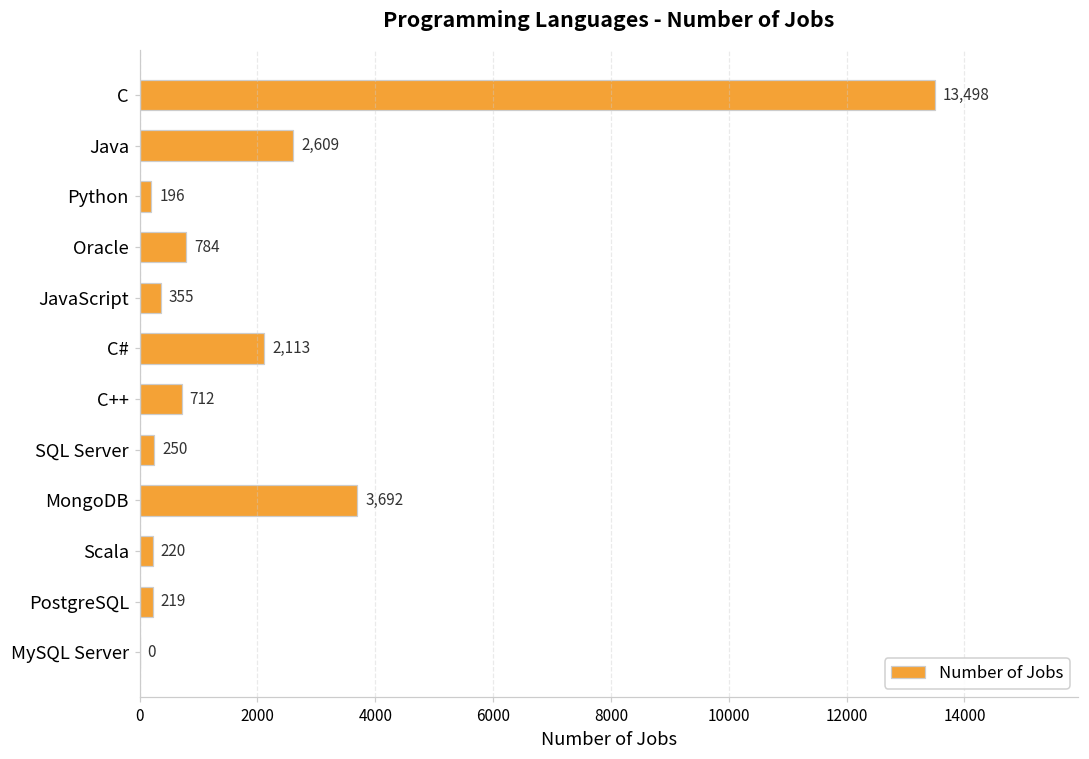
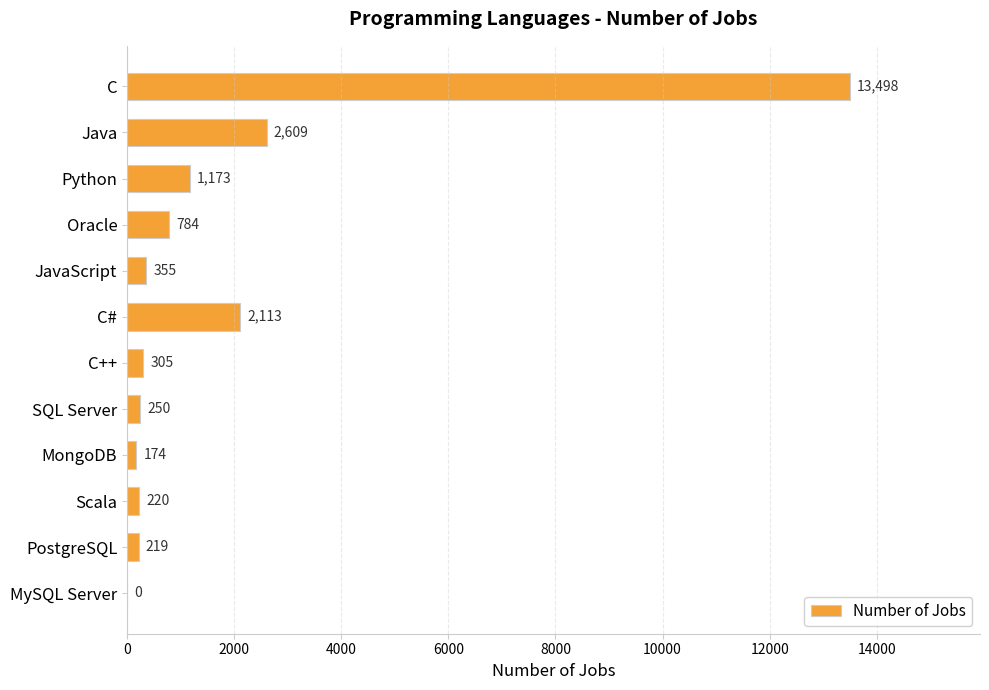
  {
    "C": "13,498",
    "Java": "2,609",
-   "Python": "196",
+   "Python": "1,173",
    "Oracle": "784",
    "JavaScript": "355",
    "C#": "2,113",
-   "C++": "712",
+   "C++": "305",
    "SQL Server": "250",
-   "MongoDB": "3,692",
+   "MongoDB": "174",
    "Scala": "220",
    "PostgreSQL": "219",
    "MySQL Server": "0"
  }
